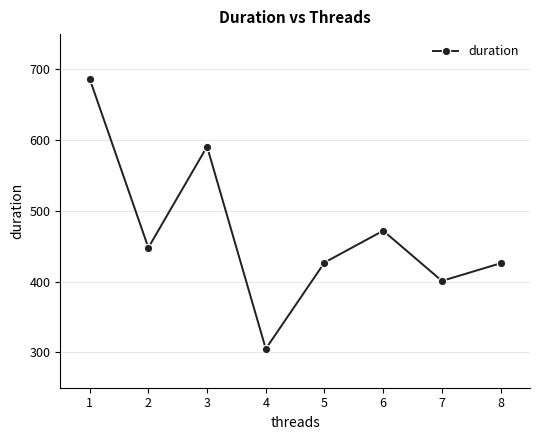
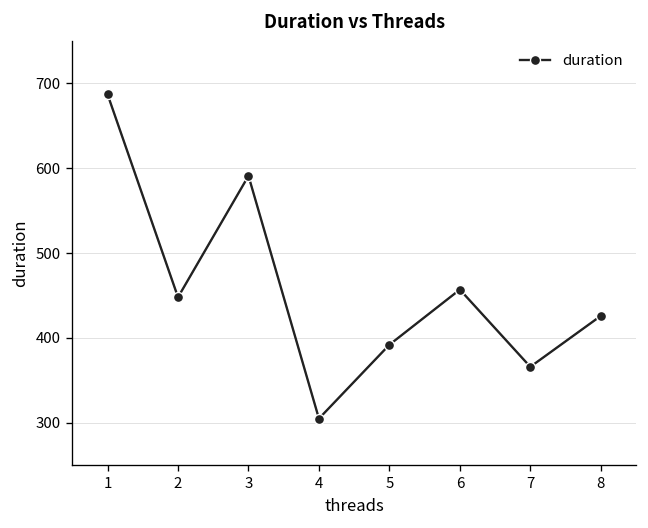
  {
    "duration": {
-     "5": 430,
-     "6": 470,
-     "7": 400
+     "5": 390,
+     "6": 460,
+     "7": 370
    }
  }
